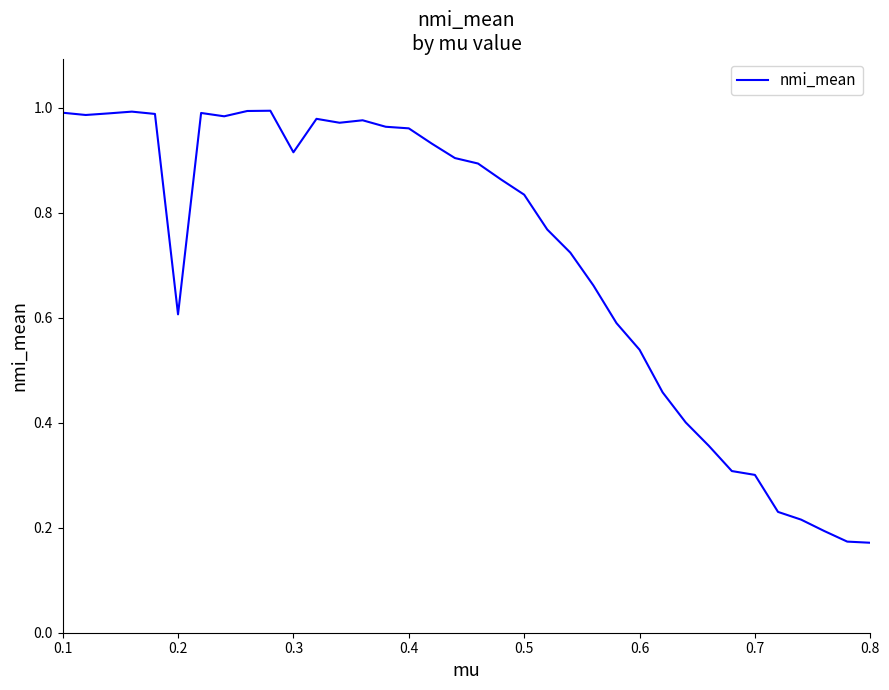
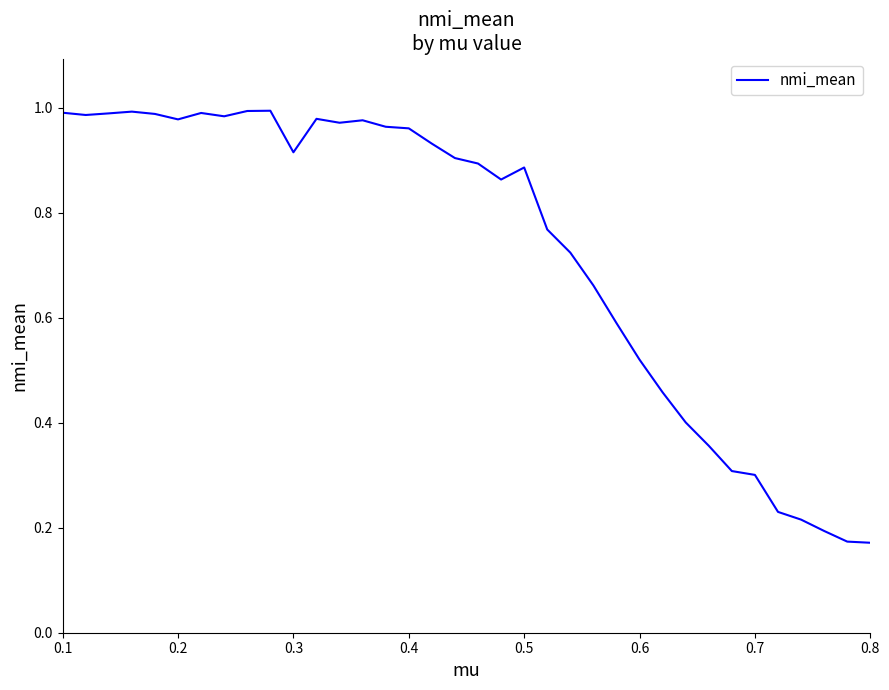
  {
    "0.1": 0.99,
-   "0.2": 0.61,
+   "0.2": 0.98,
    "0.3": 0.92,
    "0.4": 0.96,
-   "0.5": 0.83,
-   "0.6": 0.54,
+   "0.5": 0.89,
+   "0.6": 0.52,
    "0.7": 0.30,
    "0.8": 0.17
  }
